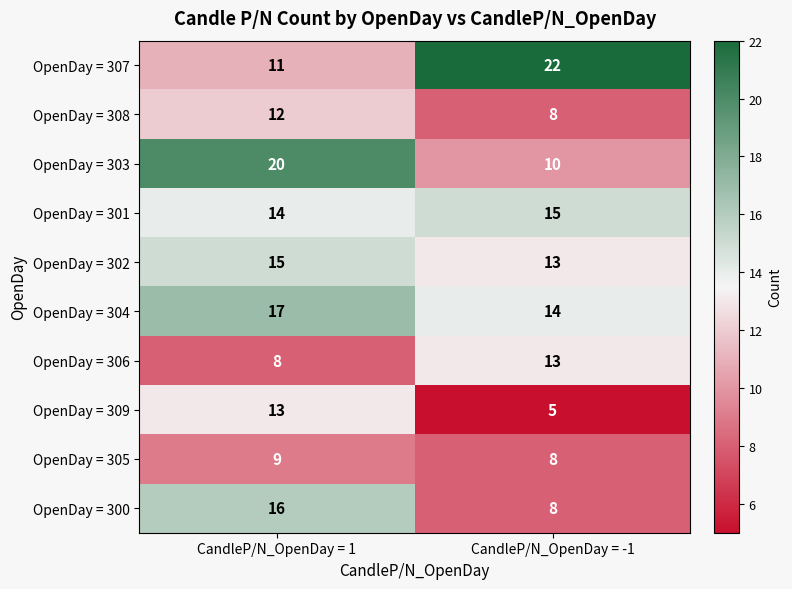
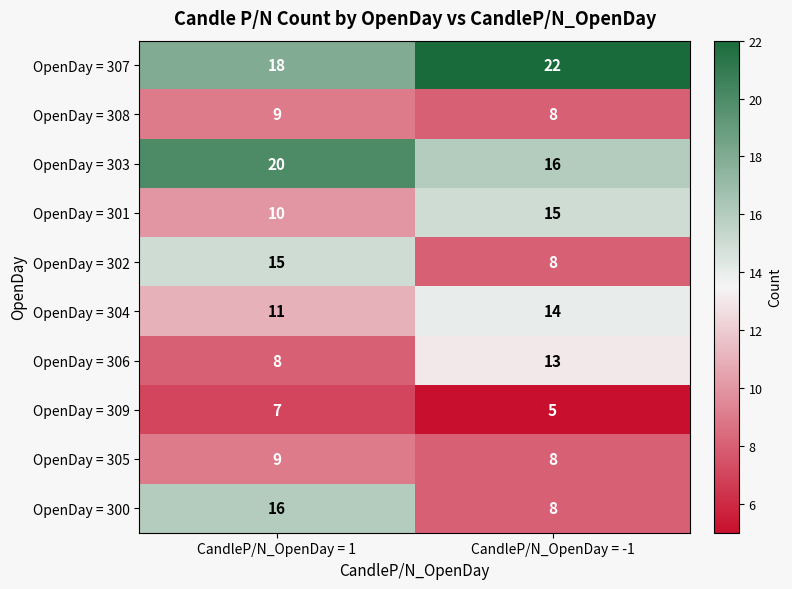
  {
    "OpenDay = 307": {
-     "CandleP/N_OpenDay = 1": 11,
+     "CandleP/N_OpenDay = 1": 18,
      "CandleP/N_OpenDay = -1": 22
    },
    "OpenDay = 308": {
-     "CandleP/N_OpenDay = 1": 12,
+     "CandleP/N_OpenDay = 1": 9,
      "CandleP/N_OpenDay = -1": 8
    },
    "OpenDay = 303": {
      "CandleP/N_OpenDay = 1": 20,
-     "CandleP/N_OpenDay = -1": 10
+     "CandleP/N_OpenDay = -1": 16
    },
    "OpenDay = 301": {
-     "CandleP/N_OpenDay = 1": 14,
+     "CandleP/N_OpenDay = 1": 10,
      "CandleP/N_OpenDay = -1": 15
    },
    "OpenDay = 302": {
      "CandleP/N_OpenDay = 1": 15,
-     "CandleP/N_OpenDay = -1": 13
+     "CandleP/N_OpenDay = -1": 8
    },
    "OpenDay = 304": {
-     "CandleP/N_OpenDay = 1": 17,
+     "CandleP/N_OpenDay = 1": 11,
      "CandleP/N_OpenDay = -1": 14
    },
    "OpenDay = 306": {
      "CandleP/N_OpenDay = 1": 8,
      "CandleP/N_OpenDay = -1": 13
    },
    "OpenDay = 309": {
-     "CandleP/N_OpenDay = 1": 13,
+     "CandleP/N_OpenDay = 1": 7,
      "CandleP/N_OpenDay = -1": 5
    },
    "OpenDay = 305": {
      "CandleP/N_OpenDay = 1": 9,
      "CandleP/N_OpenDay = -1": 8
    },
    "OpenDay = 300": {
      "CandleP/N_OpenDay = 1": 16,
      "CandleP/N_OpenDay = -1": 8
    }
  }
